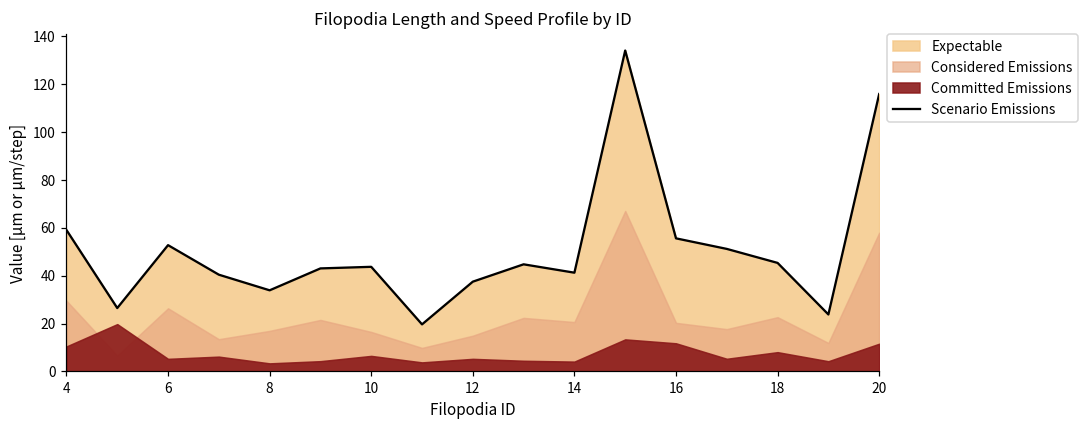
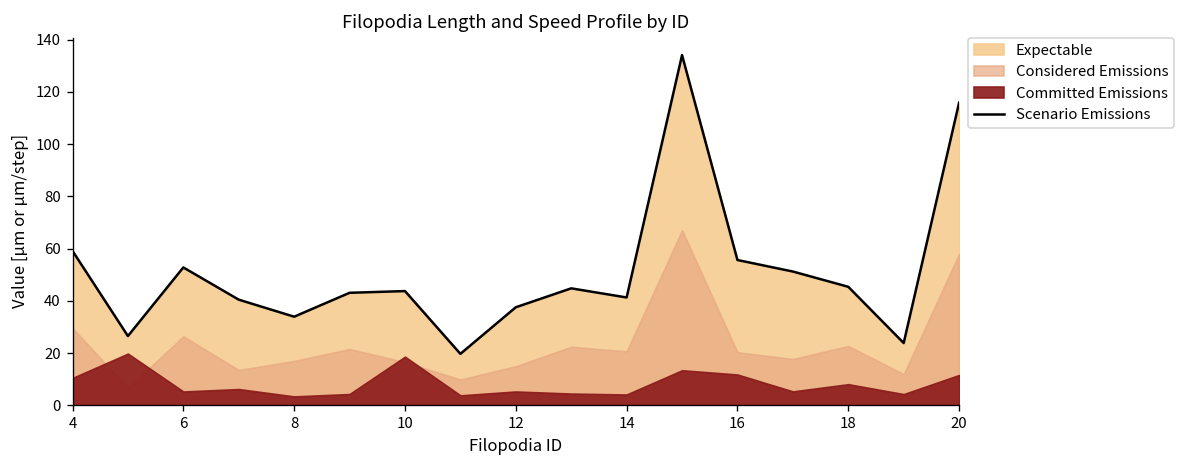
  {
    "Committed Emissions": {
      "4": 10,
      "6": 5,
      "8": 3,
-     "10": 7,
+     "10": 19,
      "12": 5,
      "14": 4,
      "16": 12,
      "18": 8,
      "20": 12
    }
  }
